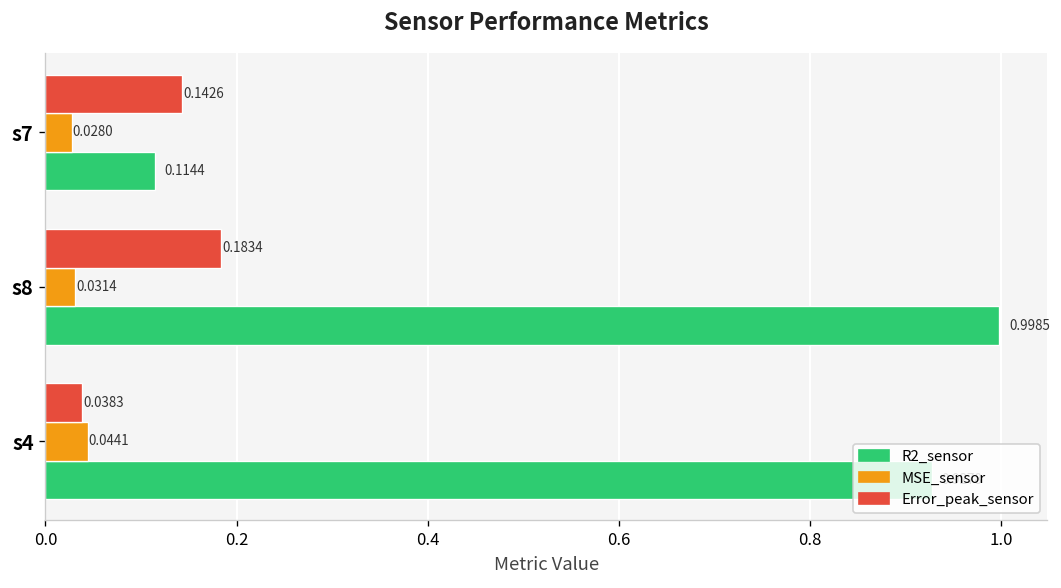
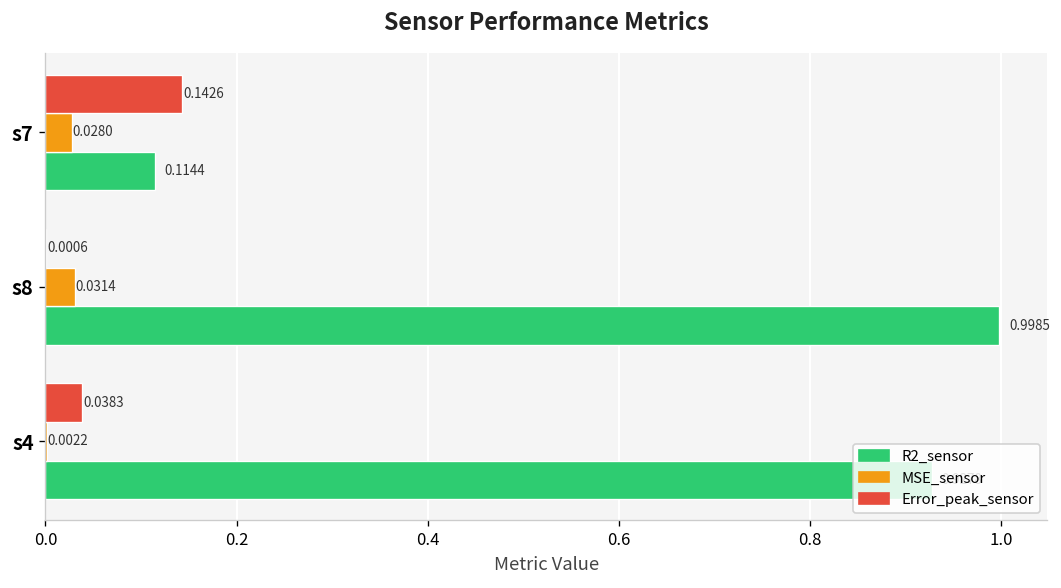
  {
    "R2_sensor": {
      "s7": 0.1144,
      "s8": 0.9985
    },
    "MSE_sensor": {
      "s7": 0.0280,
      "s8": 0.0314,
-     "s4": 0.0441
+     "s4": 0.0022
    },
    "Error_peak_sensor": {
      "s7": 0.1426,
-     "s8": 0.1834,
+     "s8": 0.0006,
      "s4": 0.0383
    }
  }
